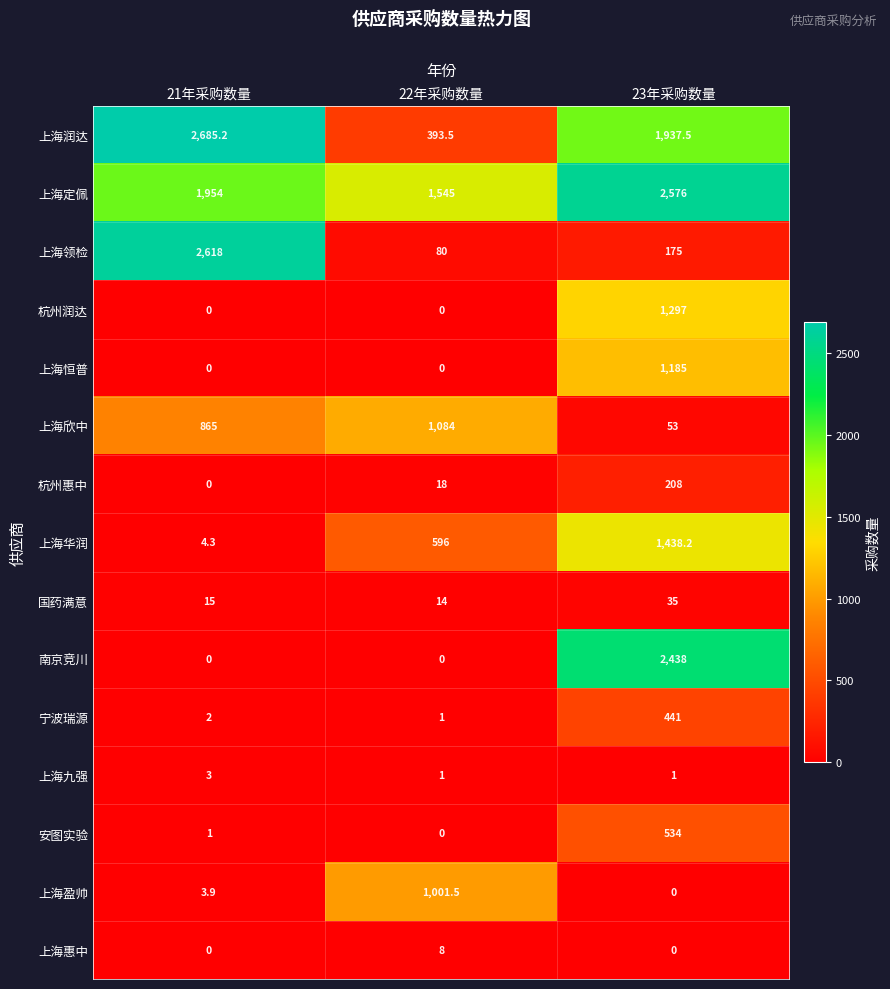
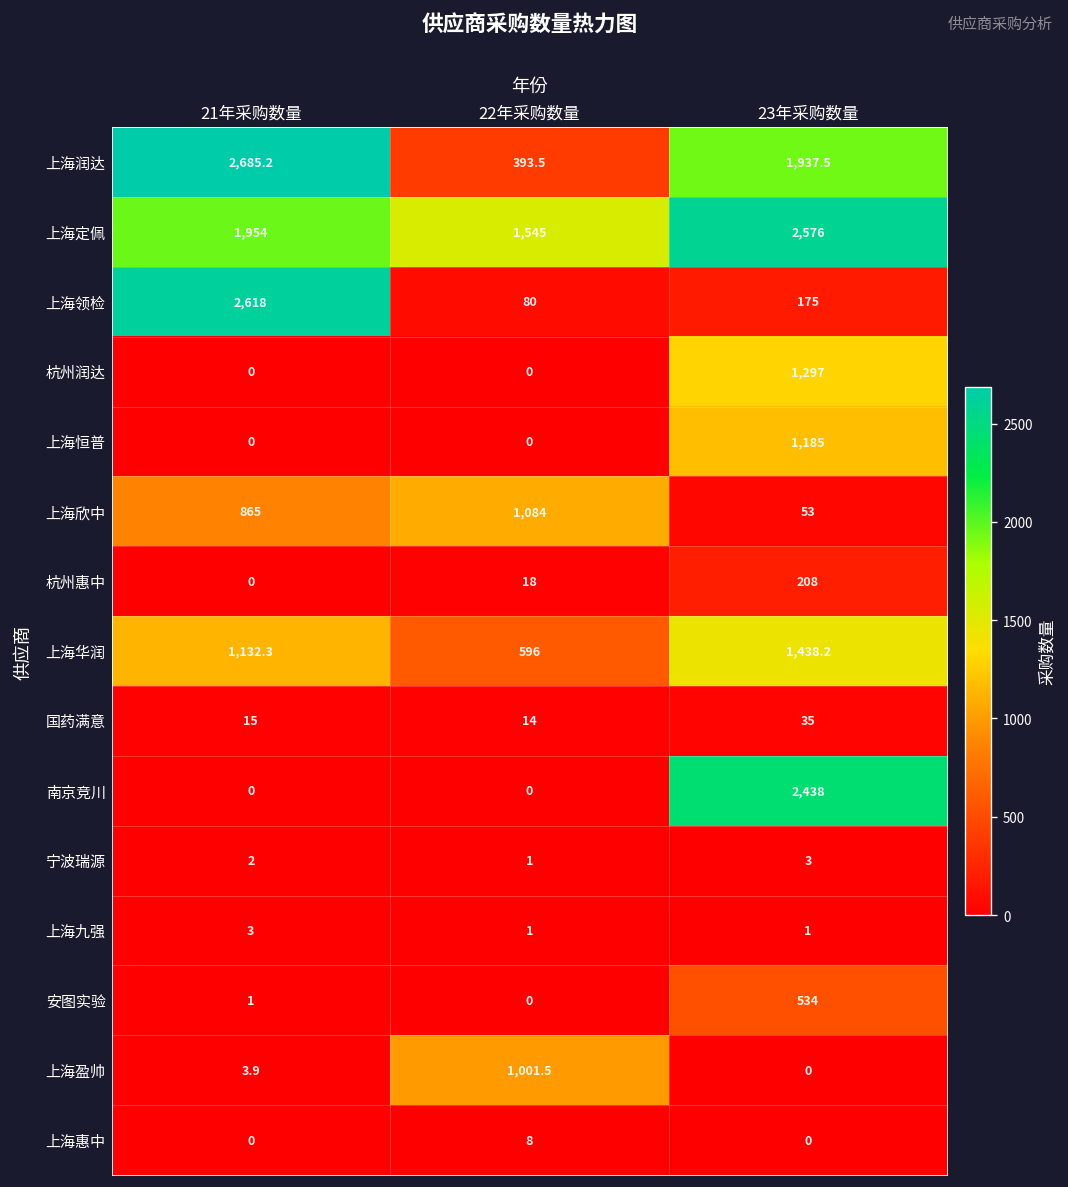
  {
    "上海润达": {
      "21年采购数量": "2,685.2",
      "22年采购数量": "393.5",
      "23年采购数量": "1,937.5"
    },
    "上海定佩": {
      "21年采购数量": "1,954",
      "22年采购数量": "1,545",
      "23年采购数量": "2,576"
    },
    "上海领检": {
      "21年采购数量": "2,618",
      "22年采购数量": "80",
      "23年采购数量": "175"
    },
    "杭州润达": {
      "21年采购数量": "0",
      "22年采购数量": "0",
      "23年采购数量": "1,297"
    },
    "上海恒普": {
      "21年采购数量": "0",
      "22年采购数量": "0",
      "23年采购数量": "1,185"
    },
    "上海欣中": {
      "21年采购数量": "865",
      "22年采购数量": "1,084",
      "23年采购数量": "53"
    },
    "杭州惠中": {
      "21年采购数量": "0",
      "22年采购数量": "18",
      "23年采购数量": "208"
    },
    "上海华润": {
-     "21年采购数量": "4.3",
+     "21年采购数量": "1,132.3",
      "22年采购数量": "596",
      "23年采购数量": "1,438.2"
    },
    "国药满意": {
      "21年采购数量": "15",
      "22年采购数量": "14",
      "23年采购数量": "35"
    },
    "南京竞川": {
      "21年采购数量": "0",
      "22年采购数量": "0",
      "23年采购数量": "2,438"
    },
    "宁波瑞源": {
      "21年采购数量": "2",
      "22年采购数量": "1",
-     "23年采购数量": "441"
+     "23年采购数量": "3"
    },
    "上海九强": {
      "21年采购数量": "3",
      "22年采购数量": "1",
      "23年采购数量": "1"
    },
    "安图实验": {
      "21年采购数量": "1",
      "22年采购数量": "0",
      "23年采购数量": "534"
    },
    "上海盈帅": {
      "21年采购数量": "3.9",
      "22年采购数量": "1,001.5",
      "23年采购数量": "0"
    },
    "上海惠中": {
      "21年采购数量": "0",
      "22年采购数量": "8",
      "23年采购数量": "0"
    }
  }
